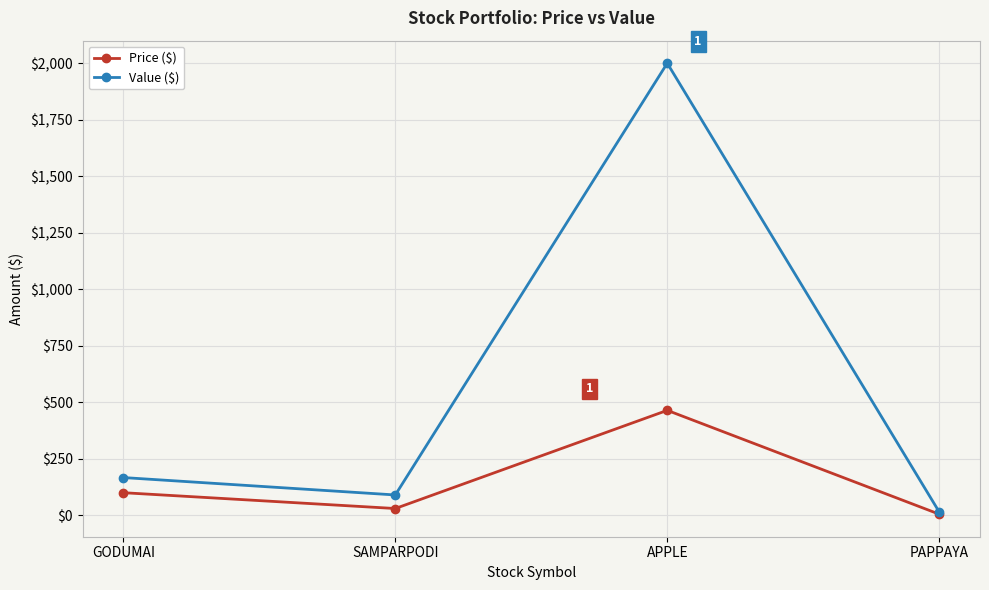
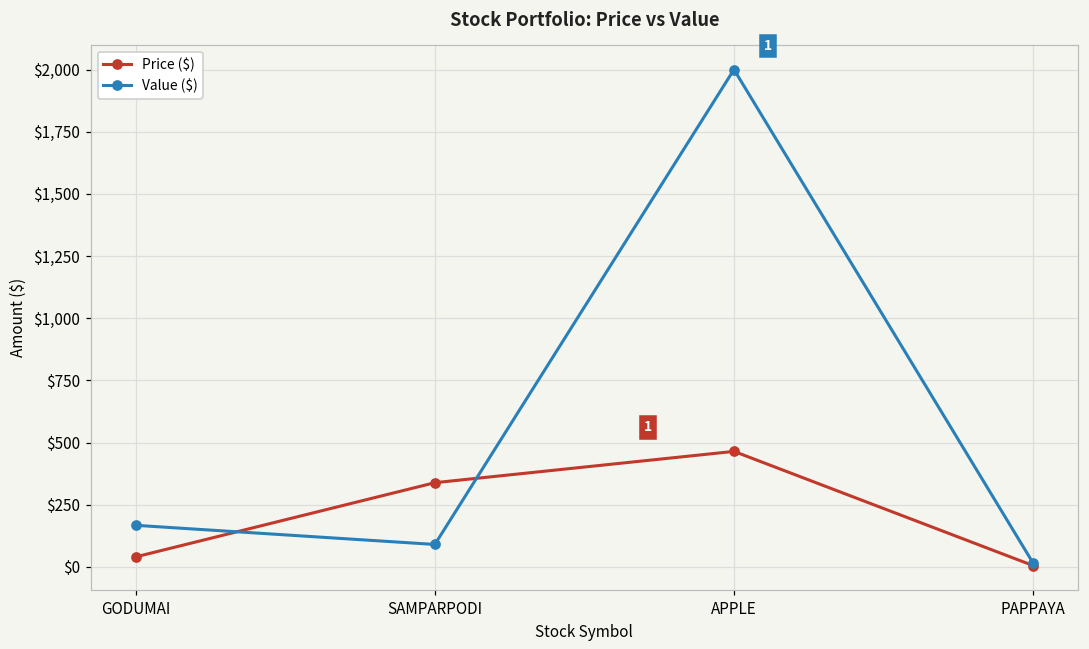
  {
    "Price ($)": {
-     "GODUMAI": "$100",
-     "SAMPARPODI": "$30",
+     "GODUMAI": "$40",
+     "SAMPARPODI": "$340",
      "APPLE": "$460"
    },
    "Value ($)": {
      "GODUMAI": "$170",
      "SAMPARPODI": "$90",
      "APPLE": "$2,000"
    }
  }
